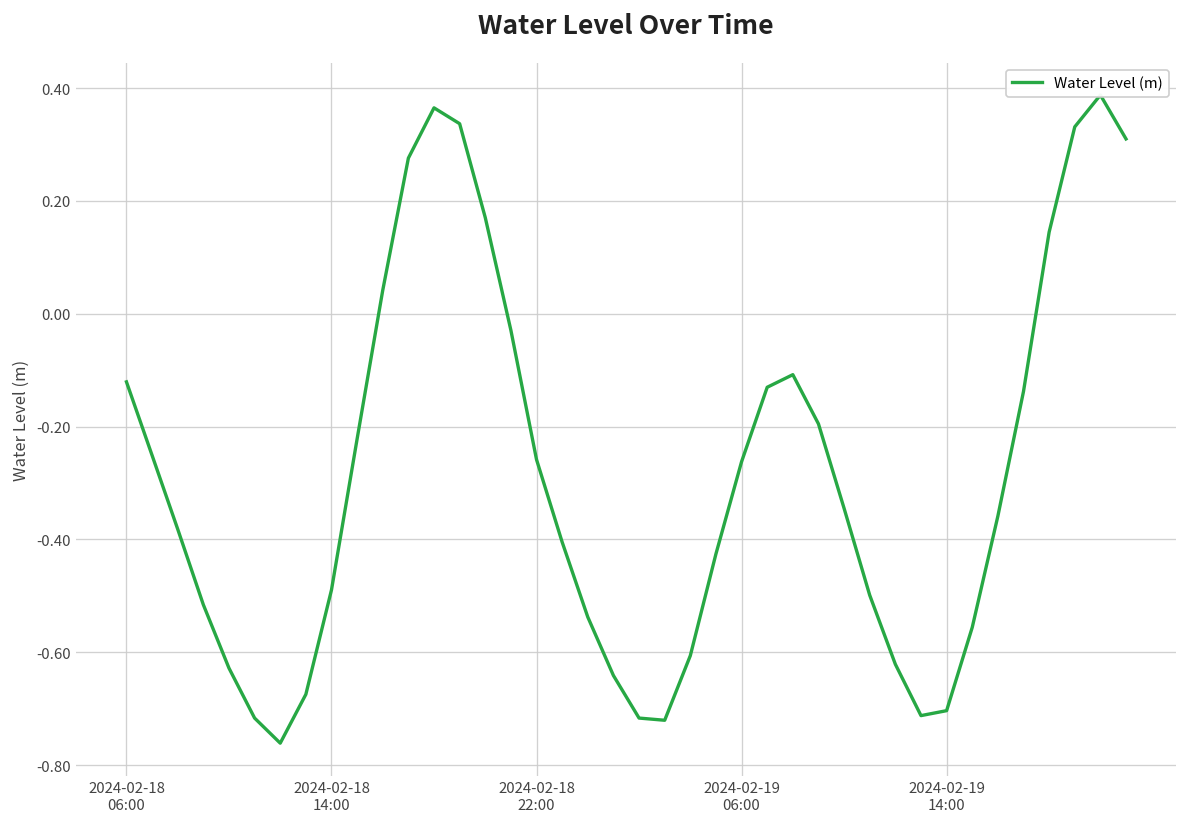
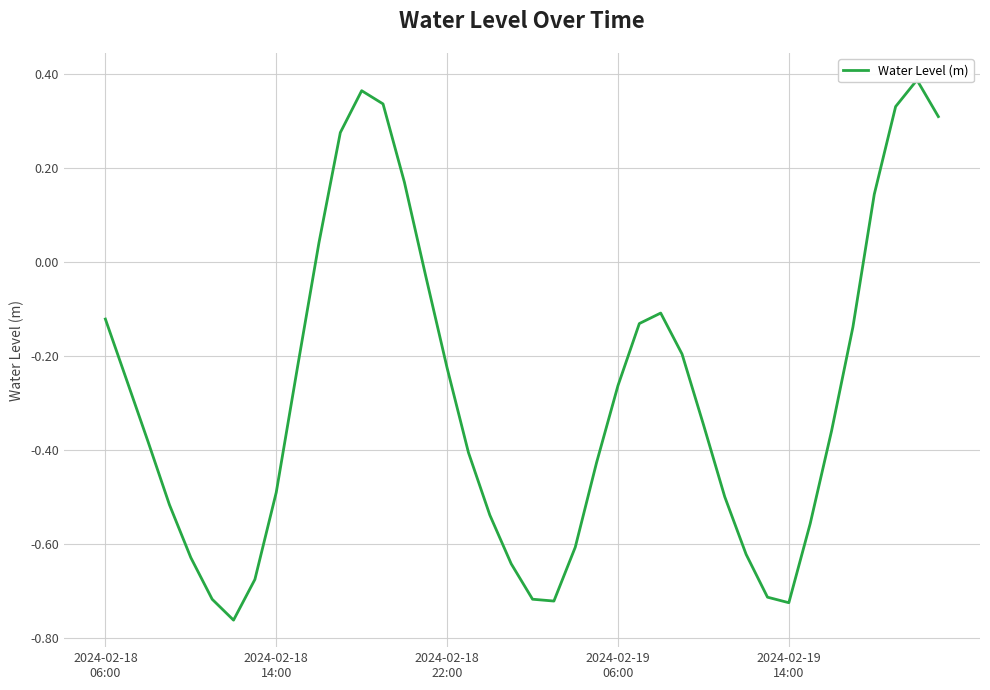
  {
    "2024-02-18 06:00": -0.12,
    "2024-02-18 14:00": -0.49,
-   "2024-02-18 22:00": -0.26,
+   "2024-02-18 22:00": -0.22,
    "2024-02-19 06:00": -0.26,
-   "2024-02-19 14:00": -0.70
+   "2024-02-19 14:00": -0.72
  }
